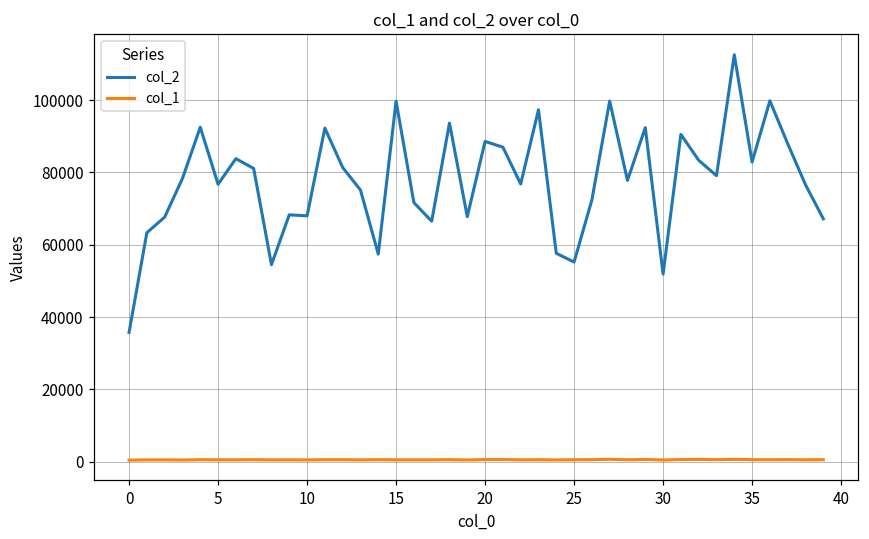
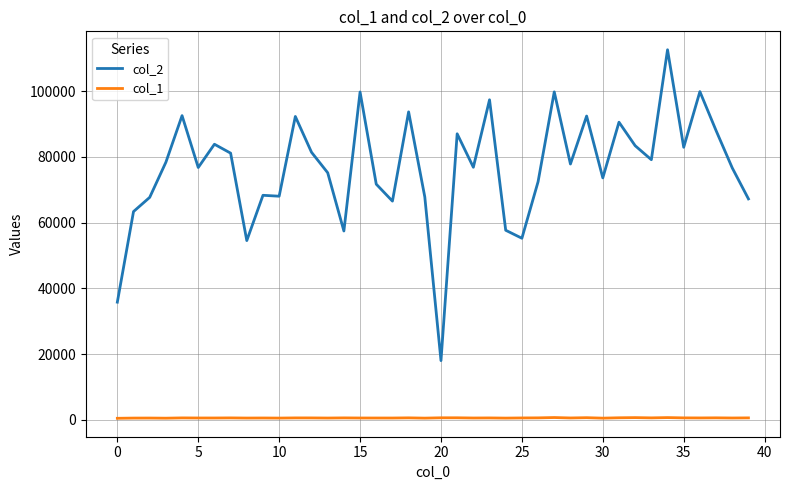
  {
    "col_2": {
      "0": 36000,
      "5": 77000,
      "10": 68000,
      "15": 100000,
-     "20": 89000,
+     "20": 18000,
      "25": 55000,
-     "30": 52000,
+     "30": 74000,
      "35": 83000
    },
    "col_1": {
      "0": 0,
      "5": 1000,
      "10": 1000,
      "15": 1000,
      "20": 1000,
      "25": 1000,
      "30": 0,
      "35": 1000
    }
  }
